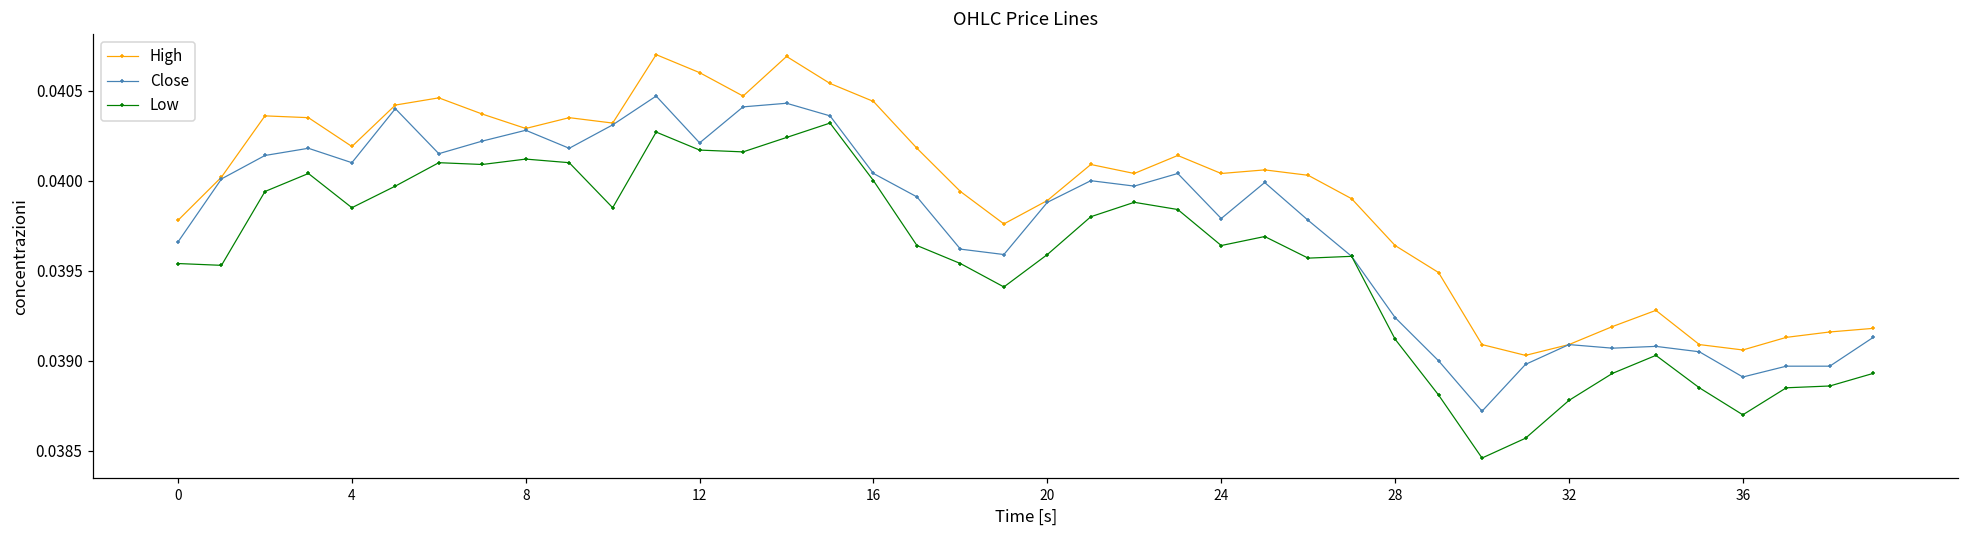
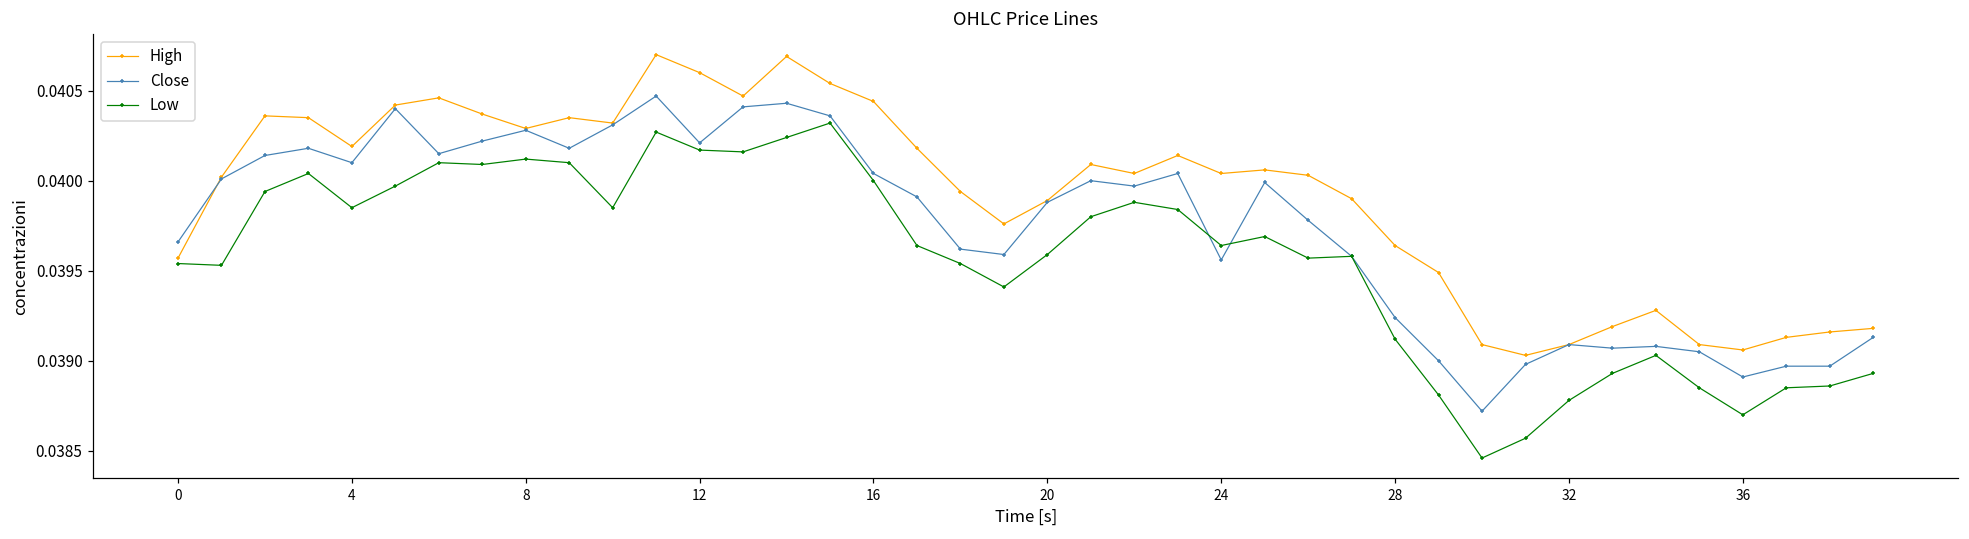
  {
    "High": {
-     "0": 0.03978,
+     "0": 0.03957,
      "4": 0.04019,
      "12": 0.04060,
      "16": 0.04044,
      "24": 0.04004,
      "28": 0.03964,
      "36": 0.03906
    },
    "Close": {
      "0": 0.03966,
      "4": 0.04010,
      "12": 0.04021,
      "16": 0.04004,
-     "24": 0.03979,
+     "24": 0.03956,
      "28": 0.03924,
      "36": 0.03891
    },
    "Low": {
      "0": 0.03954,
      "4": 0.03985,
      "8": 0.04012,
      "12": 0.04017,
      "16": 0.04000,
      "20": 0.03959,
      "24": 0.03964,
      "28": 0.03912,
      "32": 0.03878,
      "36": 0.03870
    }
  }
